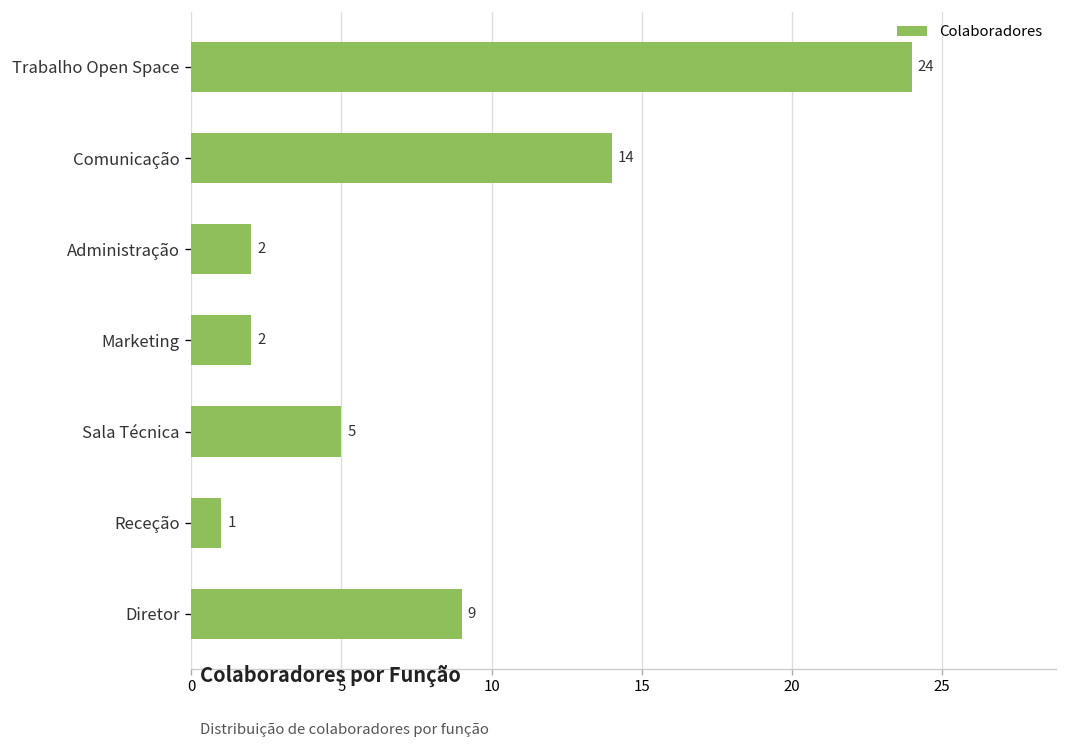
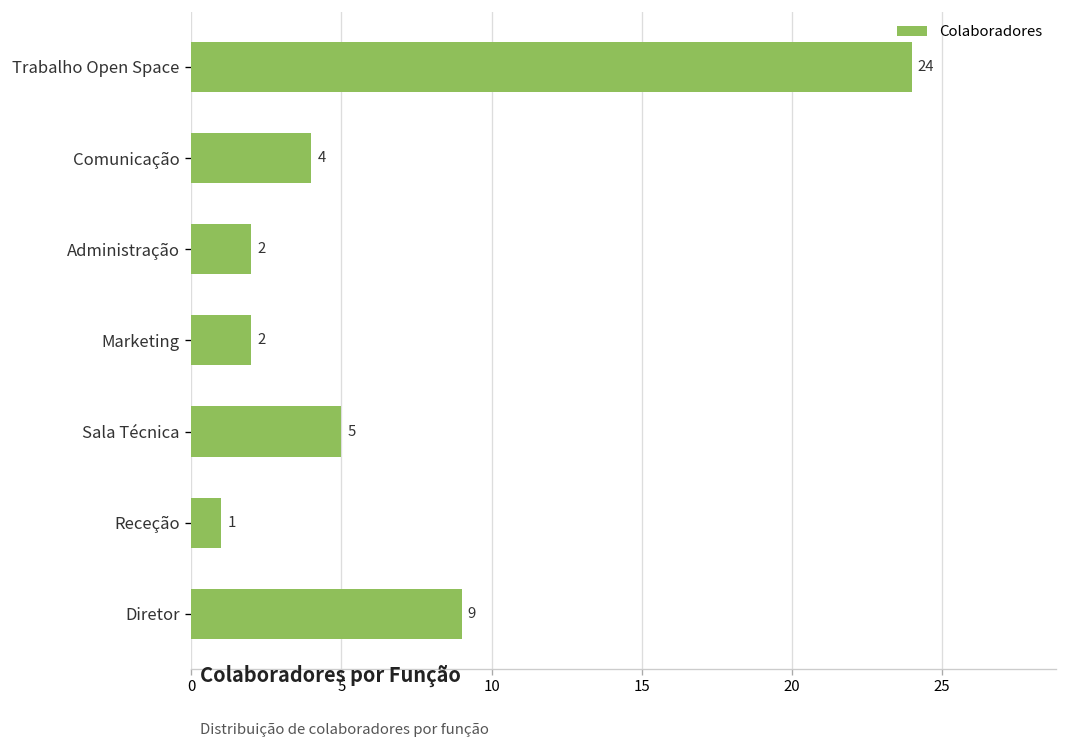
  {
    "Trabalho Open Space": 24,
-   "Comunicação": 14,
+   "Comunicação": 4,
    "Administração": 2,
    "Marketing": 2,
    "Sala Técnica": 5,
    "Receção": 1,
    "Diretor": 9
  }
